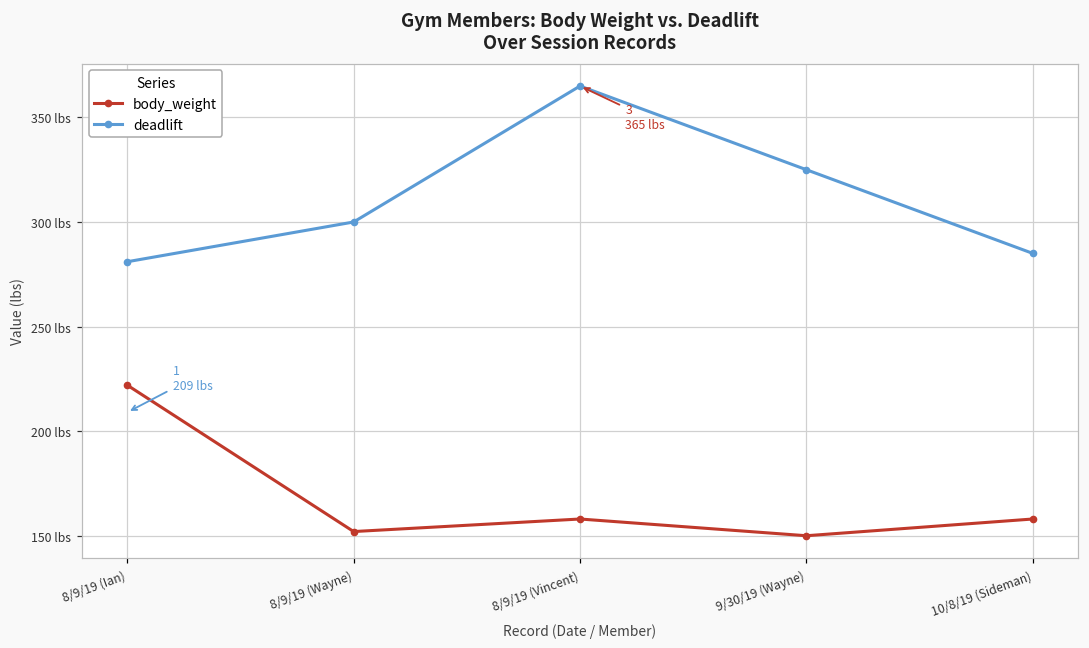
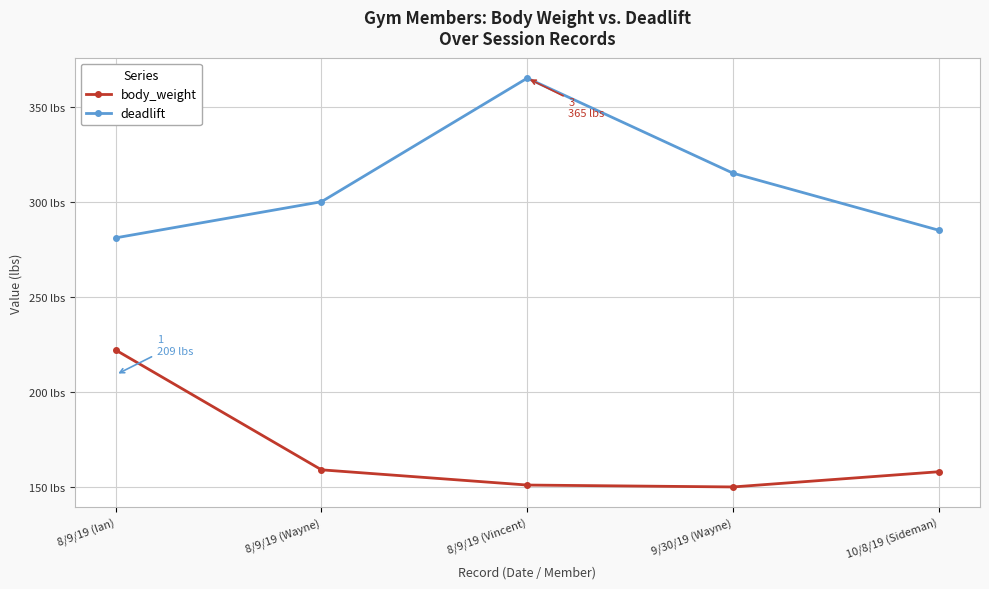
  {
    "body_weight": {
-     "8/9/19 (Wayne)": "152 lbs",
-     "8/9/19 (Vincent)": "158 lbs",
+     "8/9/19 (Wayne)": "159 lbs",
+     "8/9/19 (Vincent)": "151 lbs",
      "9/30/19 (Wayne)": "150 lbs",
      "10/8/19 (Sideman)": "158 lbs"
    },
    "deadlift": {
      "8/9/19 (Ian)": "281 lbs",
      "8/9/19 (Wayne)": "300 lbs",
-     "9/30/19 (Wayne)": "325 lbs",
+     "9/30/19 (Wayne)": "315 lbs",
      "10/8/19 (Sideman)": "285 lbs"
    }
  }
